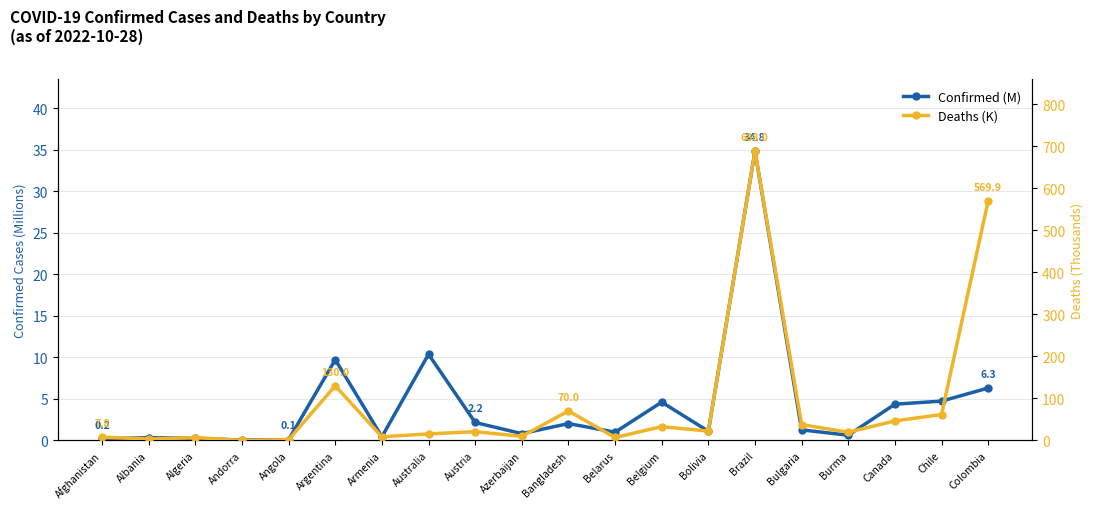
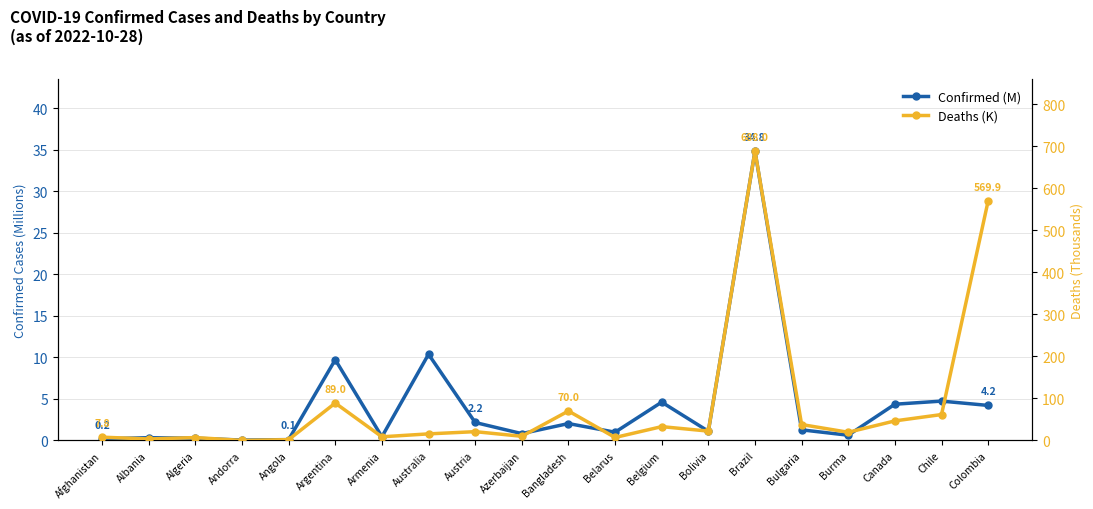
  {
    "Confirmed (M)": {
      "Angola": 0.1,
      "Austria": 2.2,
-     "Colombia": 6.3
+     "Colombia": 4.2
    },
    "Deaths (K)": {
-     "Argentina": 130.0,
+     "Argentina": 89.0,
      "Bangladesh": 70.0,
      "Colombia": 569.9
    }
  }
